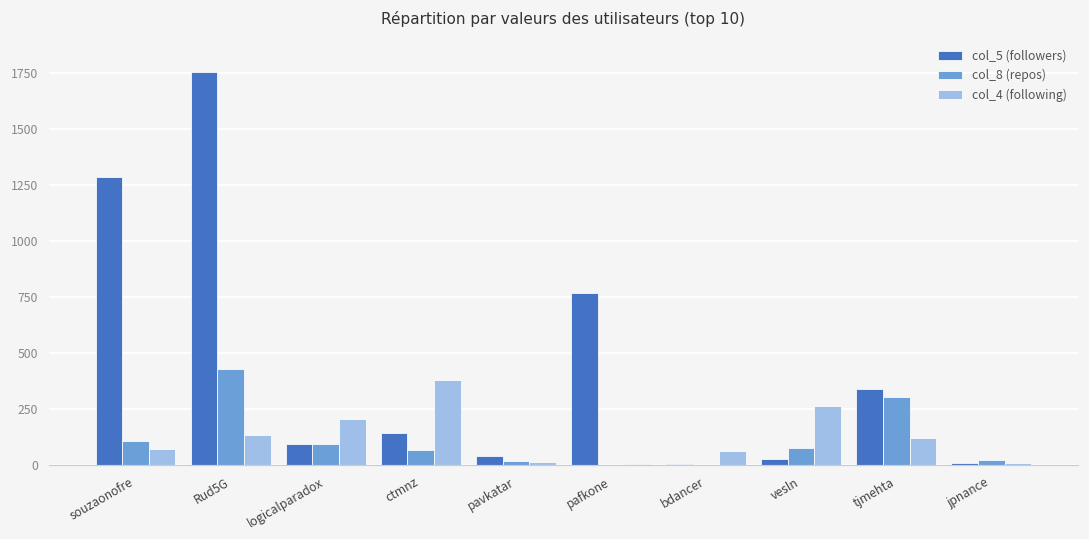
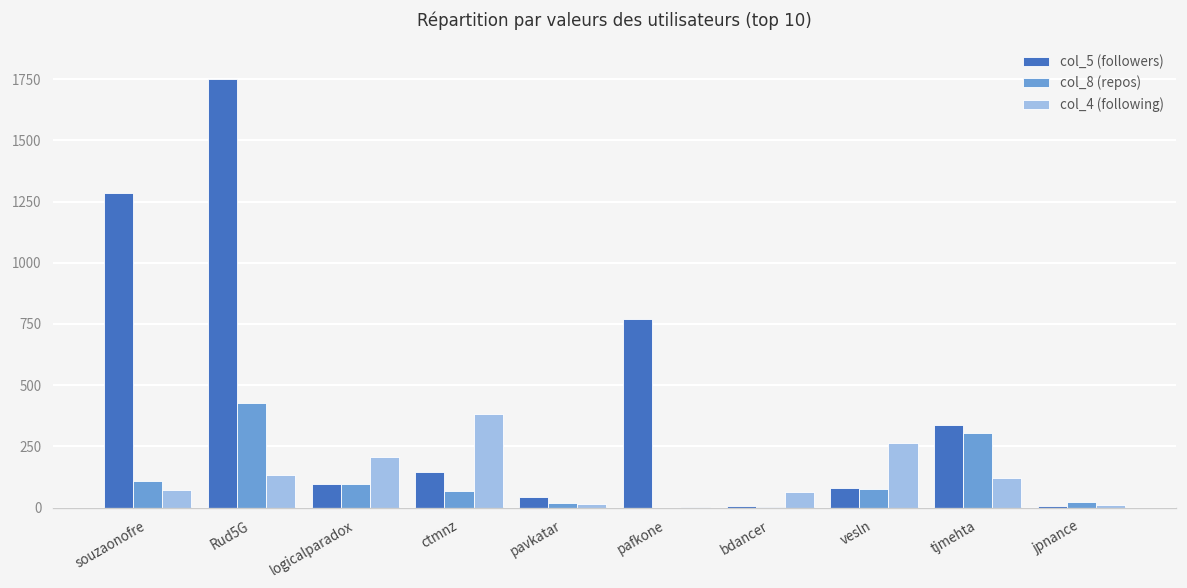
  {
    "col_5 (followers)": {
      "souzaonofre": 1290,
      "Rud5G": 1750,
      "logicalparadox": 100,
      "ctmnz": 150,
      "pavkatar": 40,
      "pafkone": 770,
-     "vesln": 30,
+     "vesln": 80,
      "tjmehta": 340
    },
    "col_8 (repos)": {
      "souzaonofre": 110,
      "Rud5G": 430,
      "logicalparadox": 100,
      "ctmnz": 70,
      "pavkatar": 20,
      "pafkone": 0,
      "vesln": 80,
      "tjmehta": 300,
      "jpnance": 20
    },
    "col_4 (following)": {
      "souzaonofre": 70,
      "Rud5G": 140,
      "logicalparadox": 210,
      "ctmnz": 380,
      "pavkatar": 10,
      "bdancer": 70,
      "vesln": 260,
      "tjmehta": 120
    }
  }
